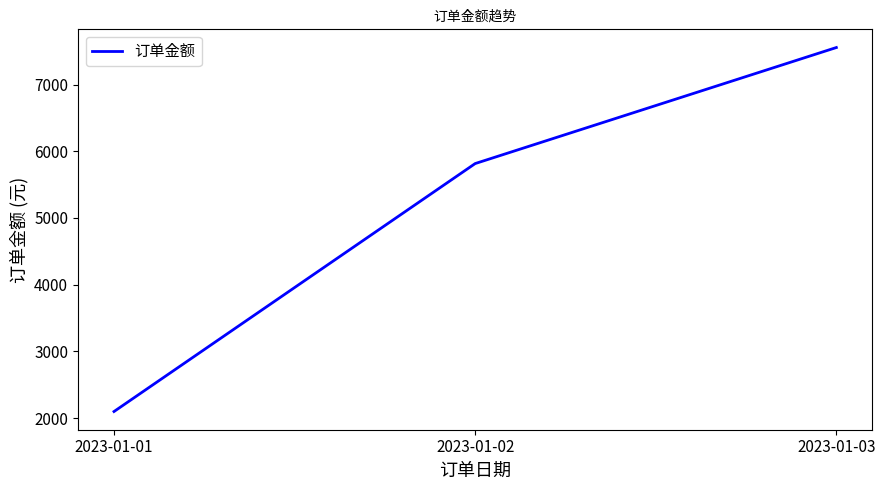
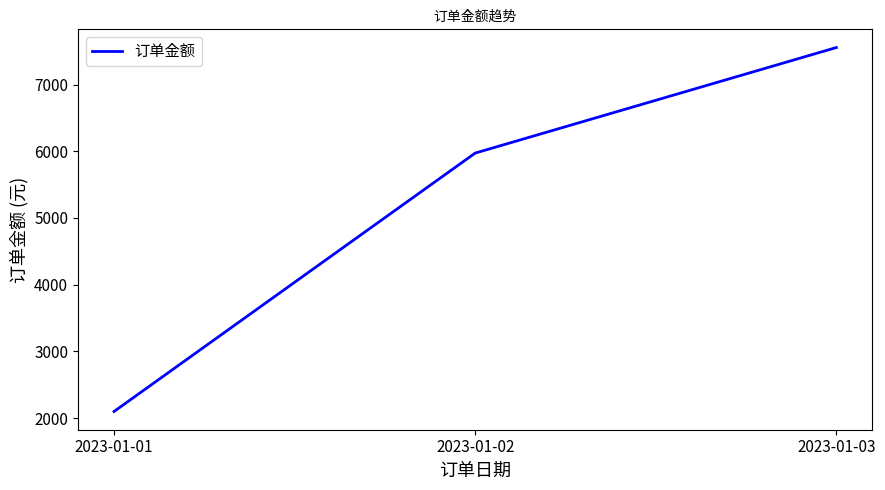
  {
    "2023-01-01": 2100,
-   "2023-01-02": 5800,
+   "2023-01-02": 6000,
    "2023-01-03": 7600
  }
